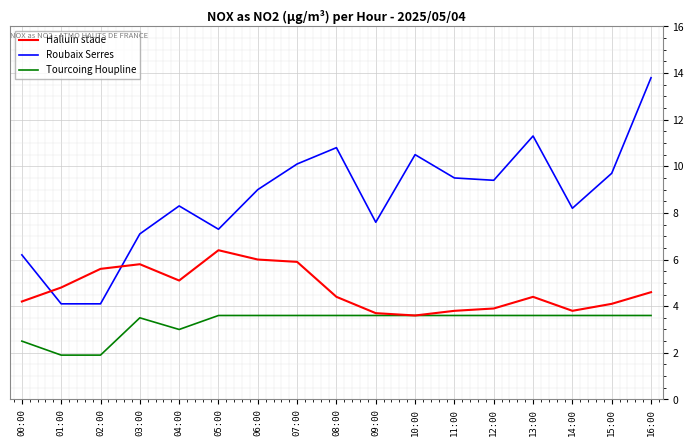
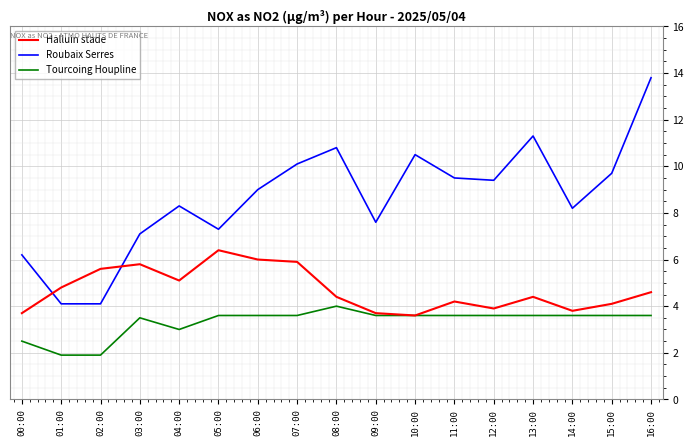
  {
    "Halluin stade": {
-     "00:00": 4.2,
+     "00:00": 3.7,
      "01:00": 4.8,
      "02:00": 5.6,
      "03:00": 5.8,
      "04:00": 5.1,
      "05:00": 6.4,
      "06:00": 6.0,
      "07:00": 5.9,
      "08:00": 4.4,
-     "11:00": 3.8,
+     "11:00": 4.2,
      "12:00": 3.9,
      "13:00": 4.4,
      "14:00": 3.8,
      "15:00": 4.1,
      "16:00": 4.6
    },
    "Roubaix Serres": {
      "00:00": 6.2,
      "01:00": 4.1,
      "02:00": 4.1,
      "03:00": 7.1,
      "04:00": 8.3,
      "05:00": 7.3,
      "06:00": 9.0,
      "07:00": 10.1,
      "08:00": 10.8,
      "09:00": 7.6,
      "10:00": 10.5,
      "11:00": 9.5,
      "12:00": 9.4,
      "13:00": 11.3,
      "14:00": 8.2,
      "15:00": 9.7,
      "16:00": 13.8
    },
    "Tourcoing Houpline": {
      "00:00": 2.5,
      "01:00": 1.9,
      "02:00": 1.9,
      "03:00": 3.5,
      "04:00": 3.0,
      "05:00": 3.6,
      "06:00": 3.6,
      "07:00": 3.6,
-     "08:00": 3.6,
+     "08:00": 4.0,
      "11:00": 3.6,
      "12:00": 3.6,
      "13:00": 3.6,
      "14:00": 3.6,
      "15:00": 3.6,
      "16:00": 3.6
    }
  }
